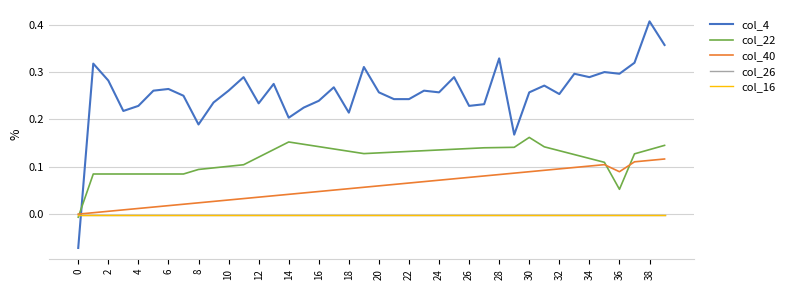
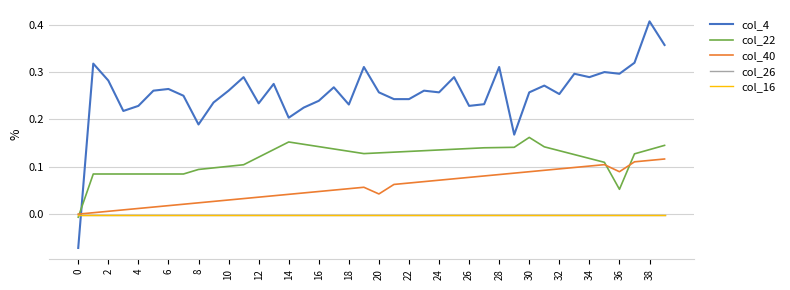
  {
    "col_4": {
      "0": -0.07,
      "2": 0.28,
      "4": 0.23,
      "6": 0.26,
      "8": 0.19,
      "10": 0.26,
      "12": 0.23,
      "14": 0.20,
      "16": 0.24,
-     "18": 0.21,
+     "18": 0.23,
      "20": 0.26,
      "22": 0.24,
      "24": 0.26,
      "26": 0.23,
-     "28": 0.33,
+     "28": 0.31,
      "30": 0.26,
      "32": 0.25,
      "34": 0.29,
      "36": 0.30,
      "38": 0.41
    },
    "col_22": {
      "2": 0.08,
      "4": 0.08,
      "6": 0.08,
      "8": 0.09,
      "10": 0.10,
      "12": 0.12,
      "14": 0.15,
      "16": 0.14,
      "18": 0.13,
      "20": 0.13,
      "22": 0.13,
      "24": 0.14,
      "26": 0.14,
      "28": 0.14,
      "30": 0.16,
      "32": 0.13,
      "34": 0.12,
      "36": 0.05,
      "38": 0.14
    },
    "col_40": {
      "2": 0.01,
      "4": 0.01,
      "6": 0.02,
      "8": 0.02,
      "10": 0.03,
      "12": 0.04,
      "14": 0.04,
      "16": 0.05,
      "18": 0.05,
-     "20": 0.06,
+     "20": 0.04,
      "22": 0.07,
      "24": 0.07,
      "26": 0.08,
      "28": 0.08,
      "30": 0.09,
      "32": 0.10,
      "34": 0.10,
      "36": 0.09,
      "38": 0.11
    },
    "col_16": {
      "2": 0.00,
      "4": 0.00,
      "6": 0.00,
      "8": 0.00,
      "10": 0.00,
      "12": 0.00,
      "14": 0.00,
      "16": 0.00,
      "18": 0.00,
      "20": 0.00,
      "22": 0.00,
      "24": 0.00,
      "26": 0.00,
      "28": 0.00,
      "30": 0.00,
      "32": 0.00,
      "34": 0.00,
      "36": 0.00,
      "38": 0.00
    }
  }
